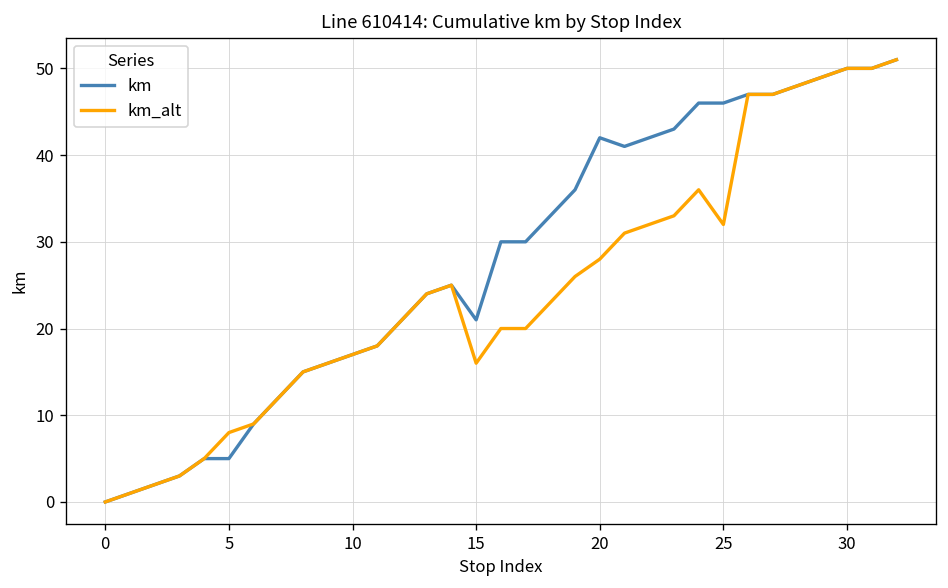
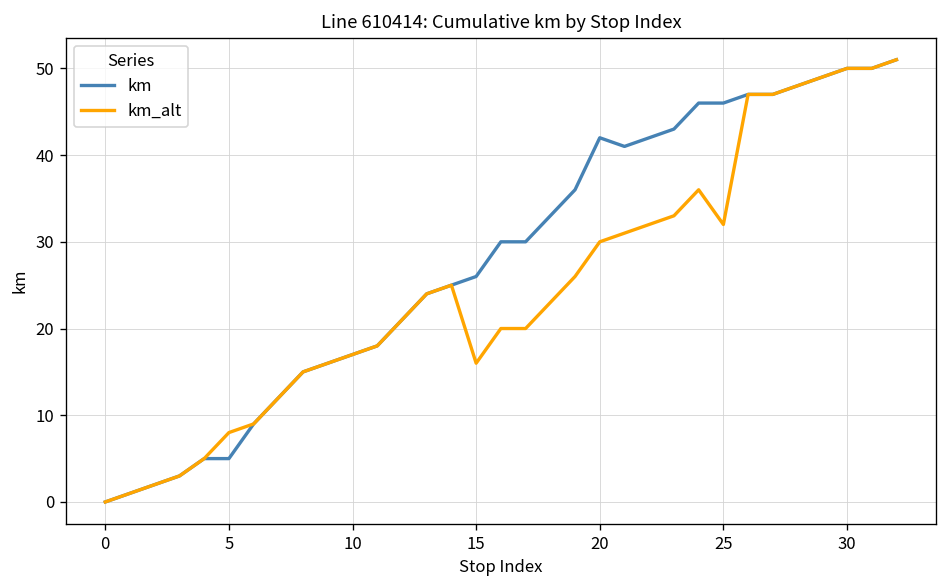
  {
    "km": {
      "5": 5,
-     "15": 21,
+     "15": 26,
      "20": 42,
      "25": 46
    },
    "km_alt": {
      "5": 8,
      "15": 16,
-     "20": 28,
+     "20": 30,
      "25": 32
    }
  }
